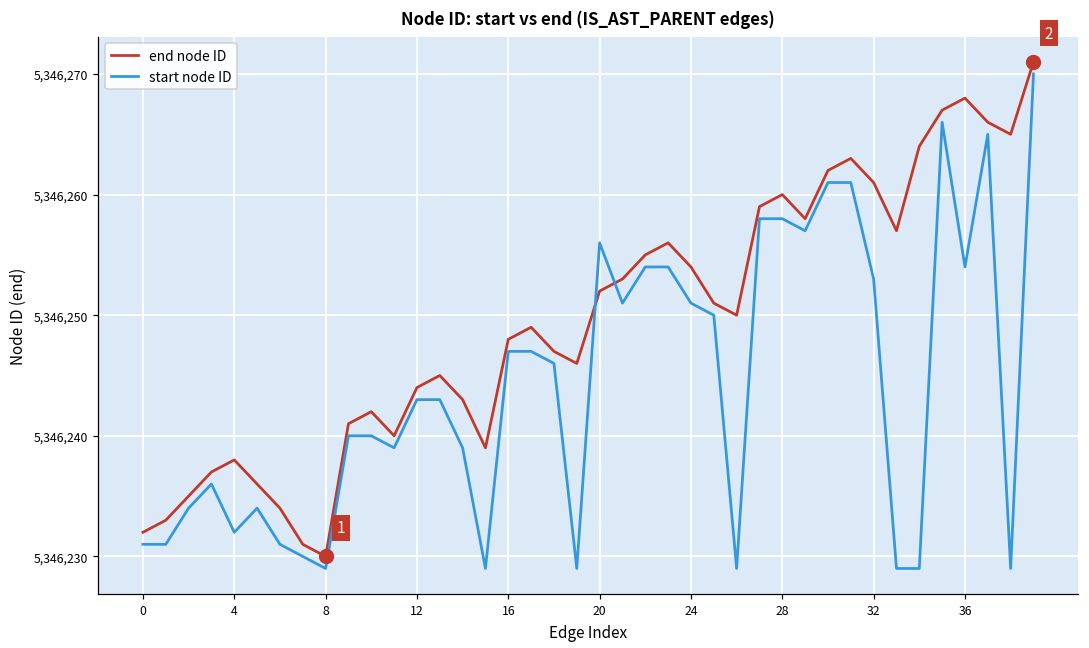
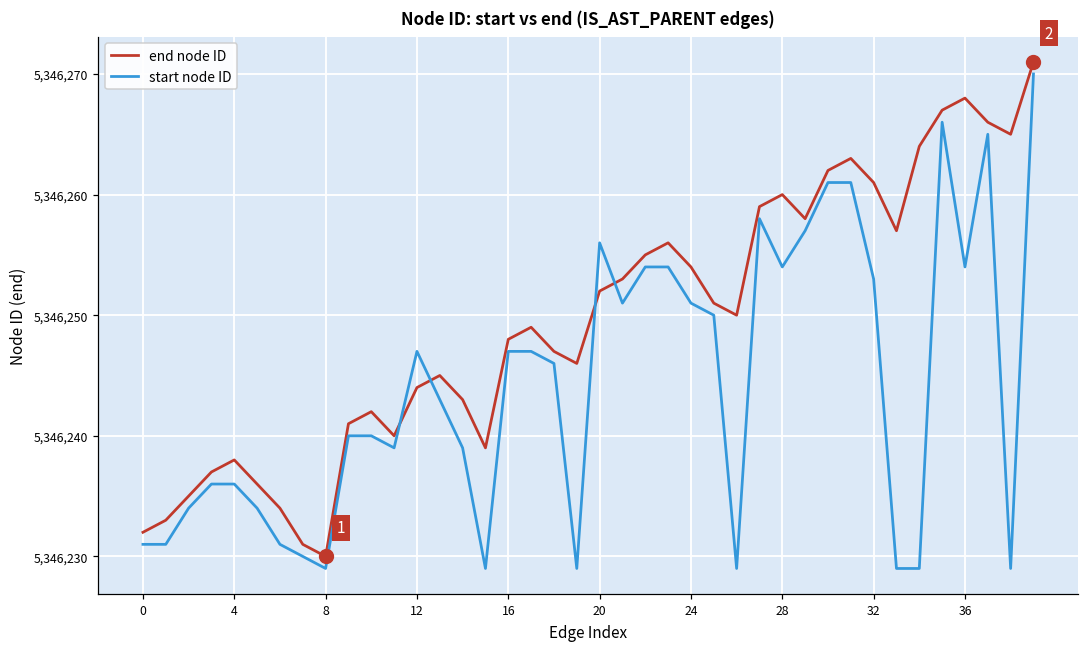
  {
    "start node ID": {
      "0": "5,346,231",
-     "4": "5,346,232",
+     "4": "5,346,236",
      "8": "5,346,229",
-     "12": "5,346,243",
+     "12": "5,346,247",
      "16": "5,346,247",
      "20": "5,346,256",
      "24": "5,346,251",
-     "28": "5,346,258",
+     "28": "5,346,254",
      "32": "5,346,253",
      "36": "5,346,254"
    }
  }
